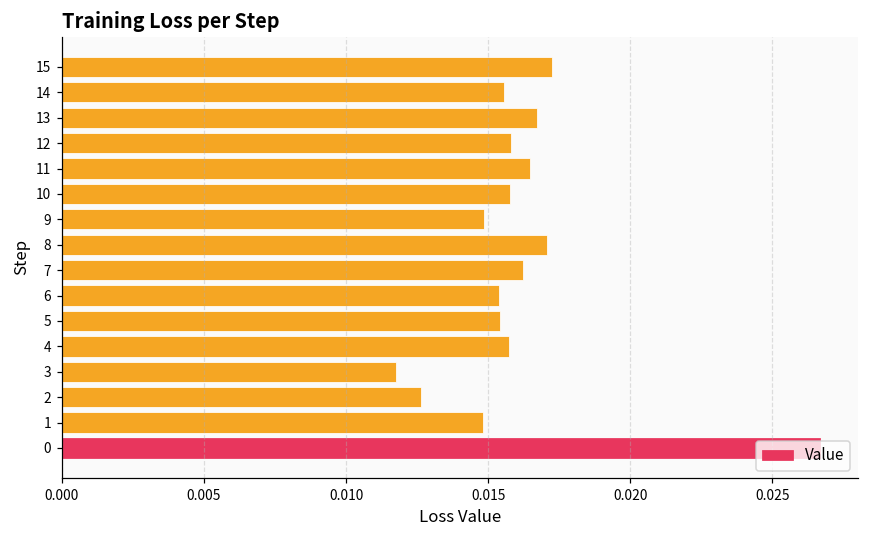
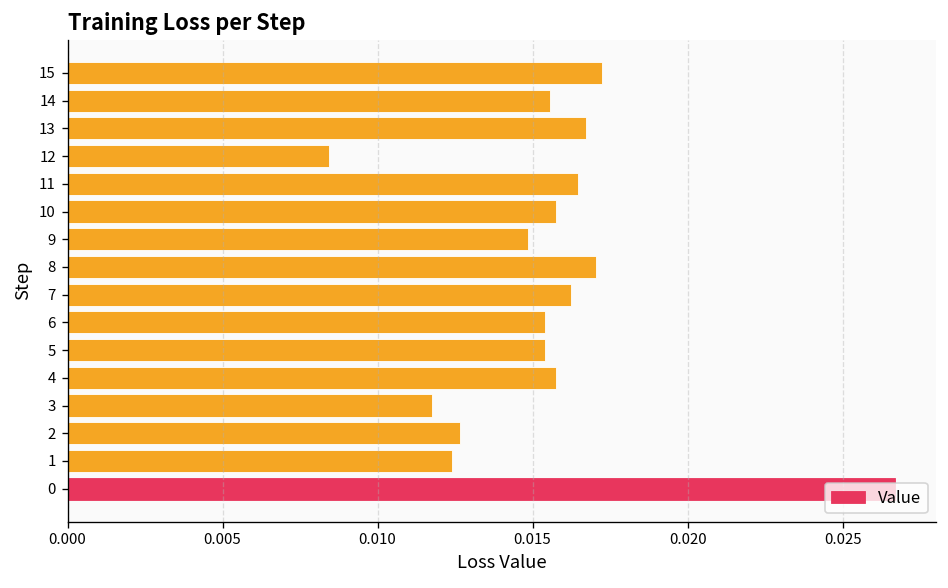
  {
    "15": 0.0172,
    "14": 0.0156,
    "13": 0.0167,
-   "12": 0.0158,
+   "12": 0.0084,
    "11": 0.0165,
    "10": 0.0158,
    "9": 0.0149,
    "8": 0.0171,
    "7": 0.0162,
    "6": 0.0154,
    "5": 0.0154,
    "4": 0.0157,
    "3": 0.0118,
    "2": 0.0126,
-   "1": 0.0148
+   "1": 0.0124
  }
